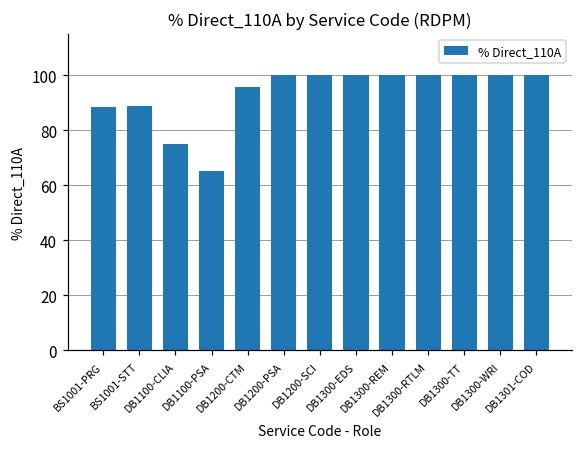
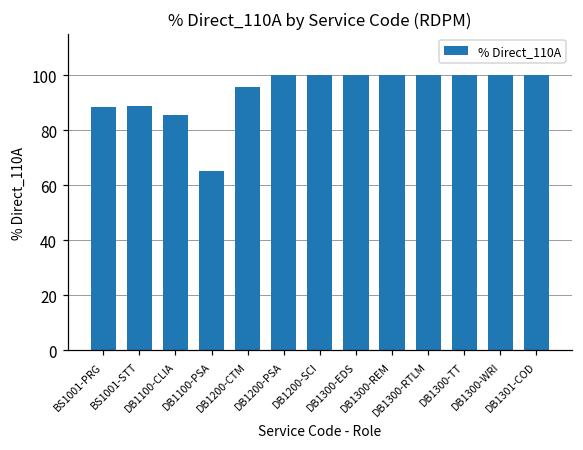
  {
    "BS1001-PRG": 88,
    "BS1001-STT": 89,
-   "DB1100-CLIA": 75,
+   "DB1100-CLIA": 85,
    "DB1100-PSA": 65,
    "DB1200-CTM": 96,
    "DB1200-PSA": 100,
    "DB1200-SCI": 100,
    "DB1300-EDS": 100,
    "DB1300-REM": 100,
    "DB1300-RTLM": 100,
    "DB1300-TT": 100,
    "DB1300-WRI": 100,
    "DB1301-COD": 100
  }
